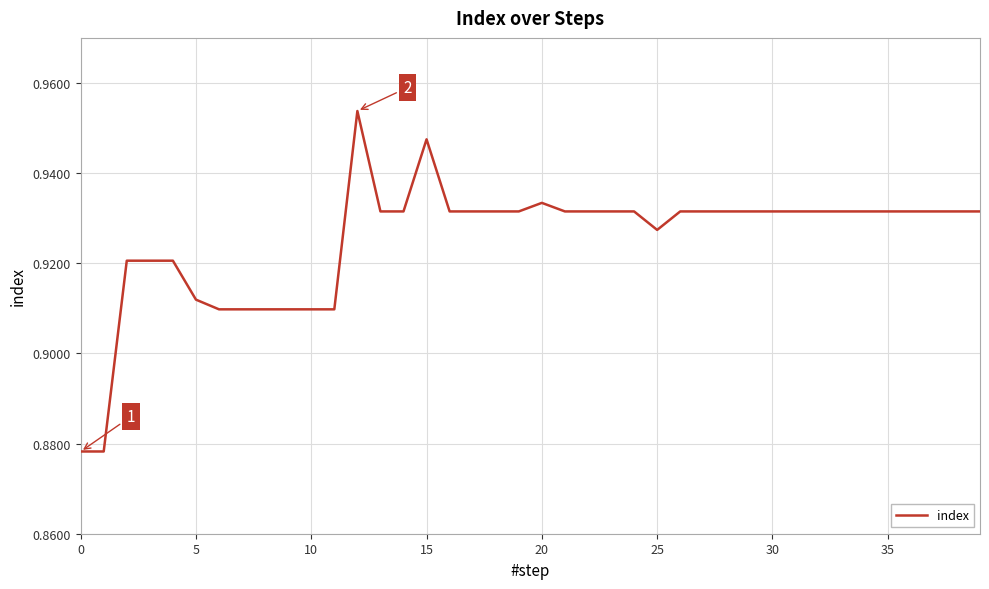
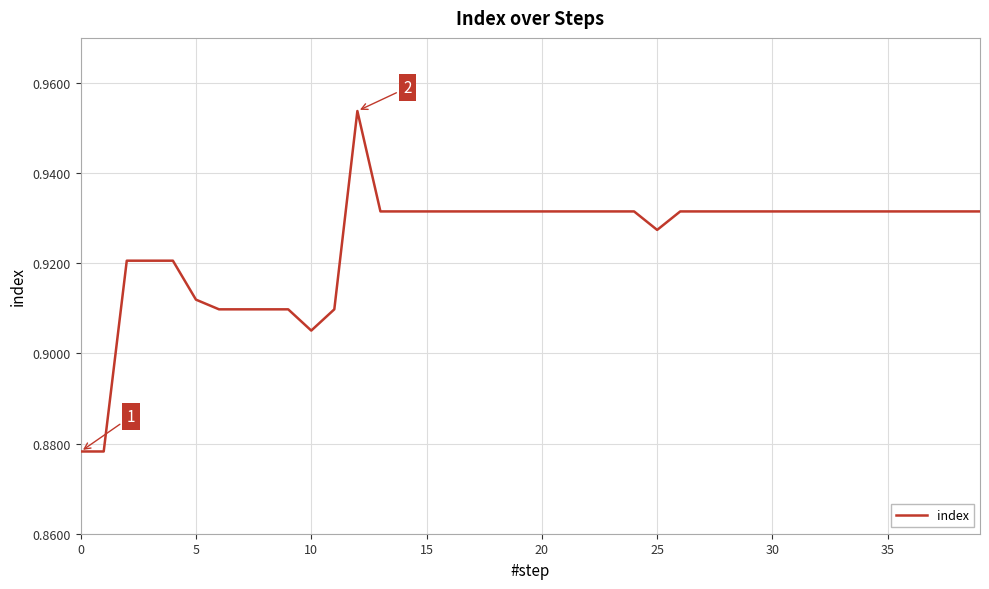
  {
    "0": 0.878,
    "5": 0.912,
-   "10": 0.910,
-   "15": 0.948,
-   "20": 0.933,
+   "10": 0.905,
+   "15": 0.932,
+   "20": 0.932,
    "25": 0.927,
    "30": 0.932,
    "35": 0.932
  }
